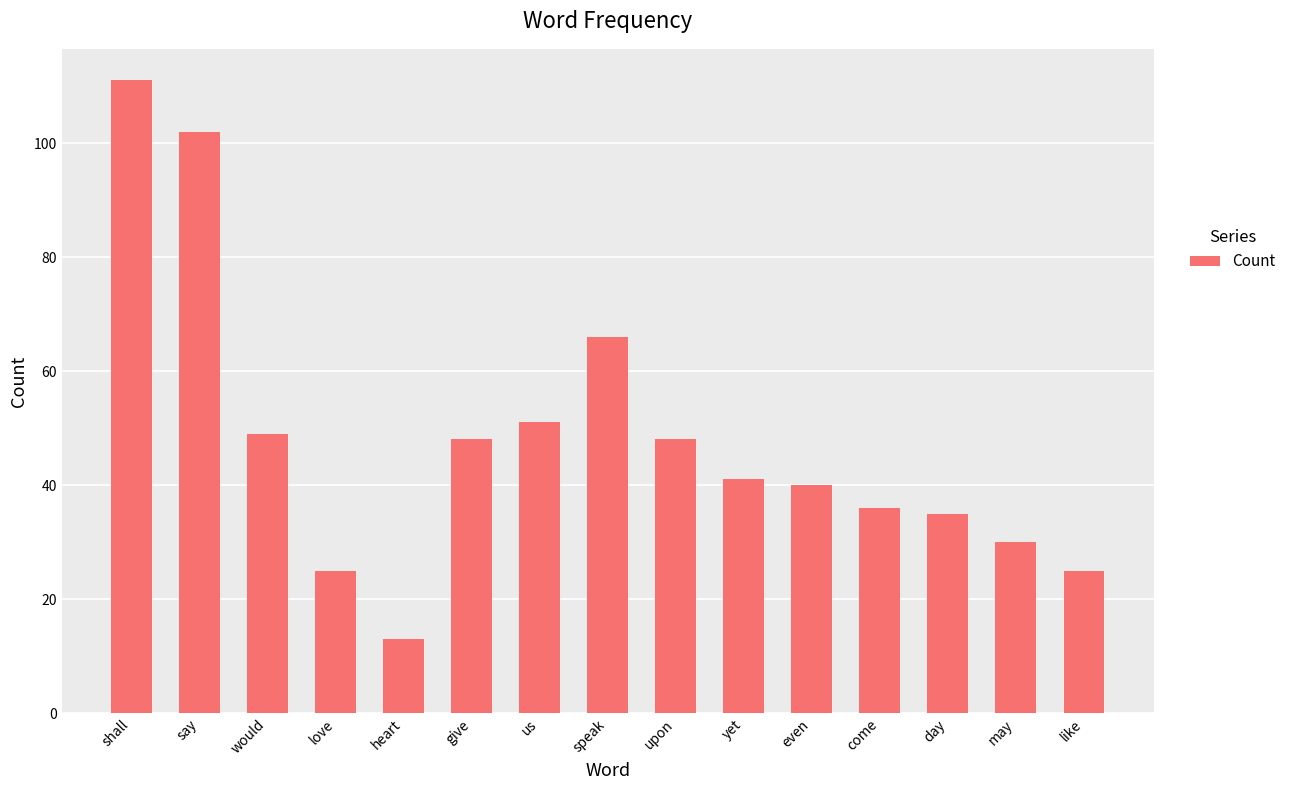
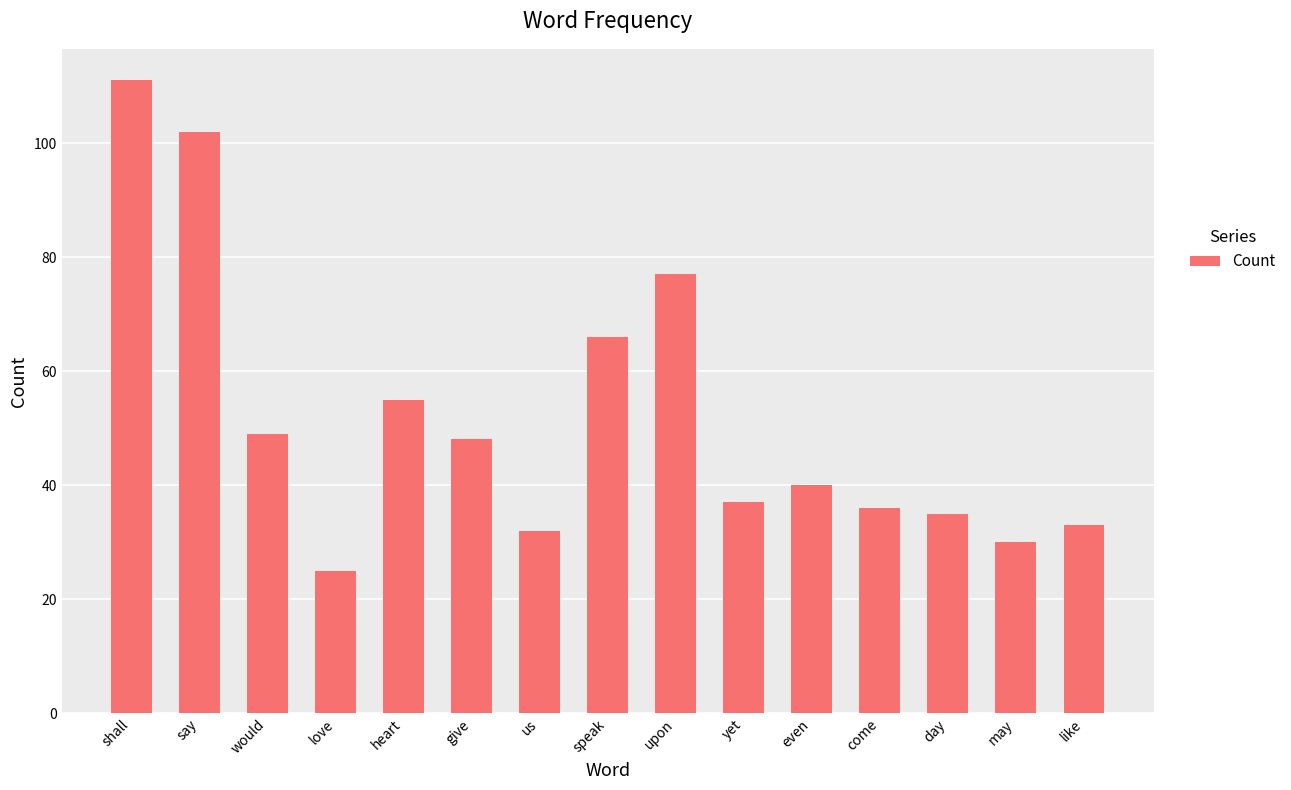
  {
    "shall": 111,
    "say": 102,
    "would": 49,
    "love": 25,
-   "heart": 13,
+   "heart": 55,
    "give": 48,
-   "us": 51,
+   "us": 32,
    "speak": 66,
-   "upon": 48,
-   "yet": 41,
+   "upon": 77,
+   "yet": 37,
    "even": 40,
    "come": 36,
    "day": 35,
    "may": 30,
-   "like": 25
+   "like": 33
  }
